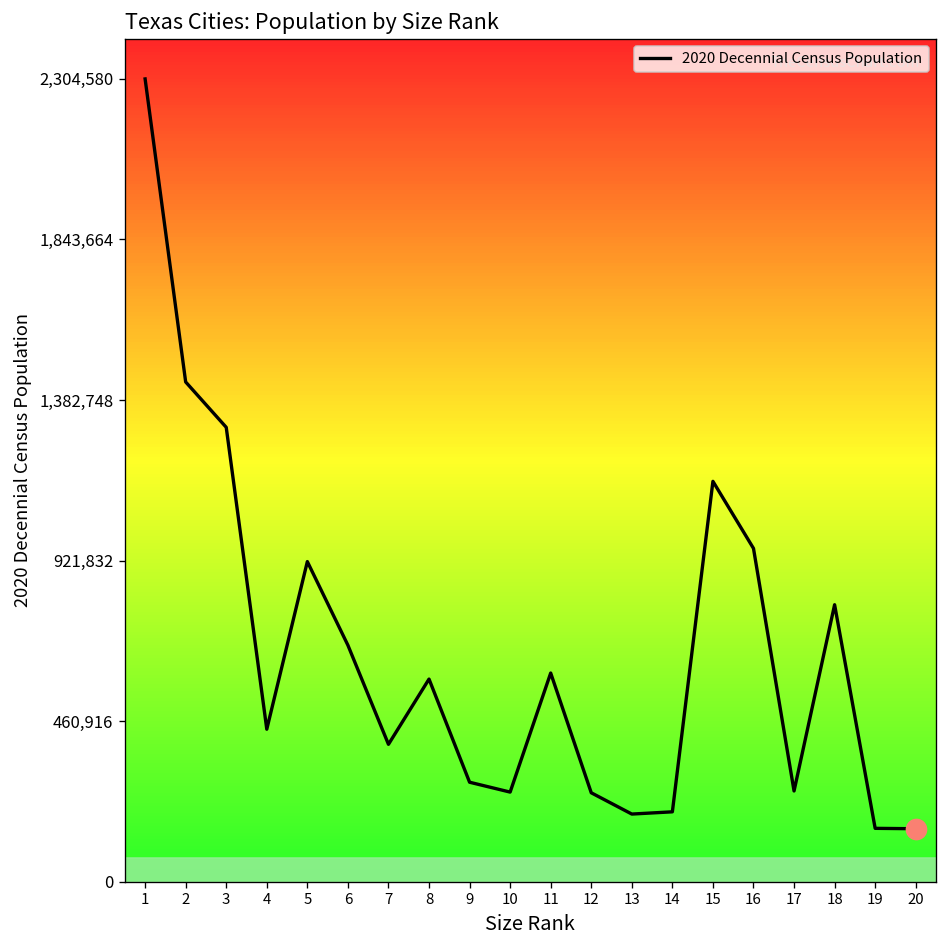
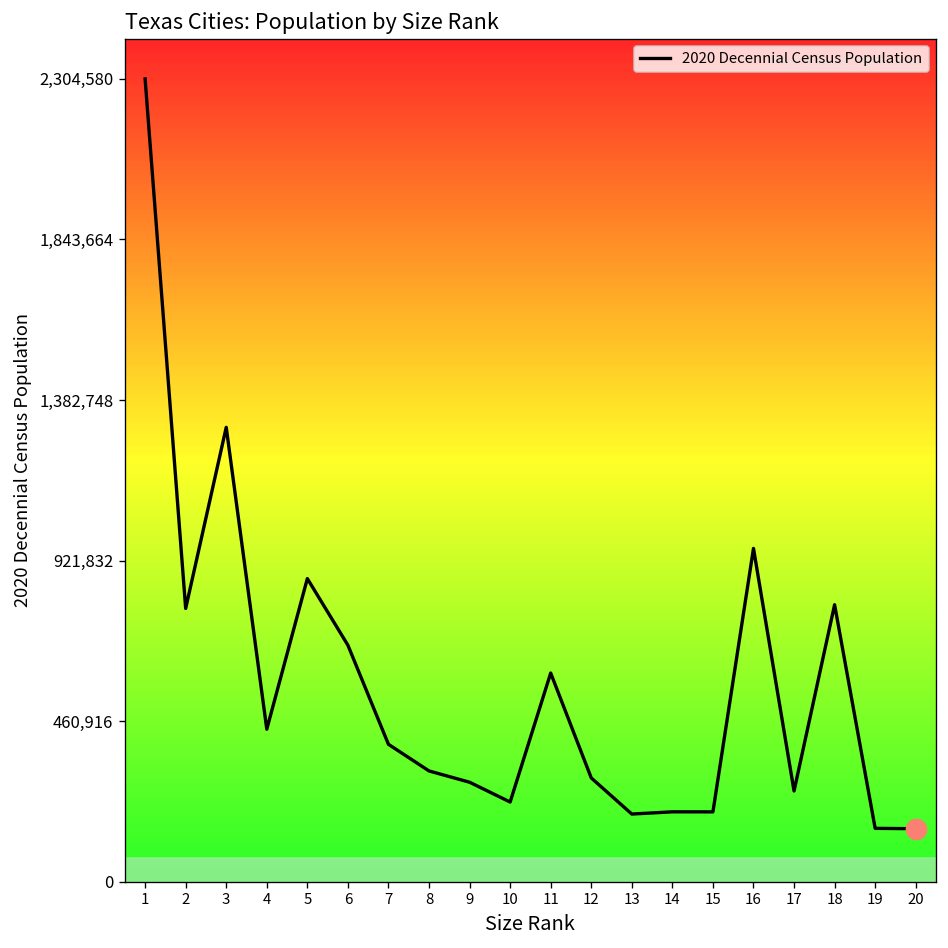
  {
    "2020 Decennial Census Population": {
      "1": "2,300,000",
-     "2": "1,430,000",
+     "2": "780,000",
      "3": "1,300,000",
      "4": "440,000",
-     "5": "920,000",
+     "5": "870,000",
      "6": "680,000",
      "7": "390,000",
-     "8": "580,000",
+     "8": "320,000",
      "9": "290,000",
-     "10": "260,000",
+     "10": "230,000",
      "11": "600,000",
-     "12": "260,000",
+     "12": "300,000",
      "13": "190,000",
      "14": "200,000",
-     "15": "1,150,000",
+     "15": "200,000",
      "16": "960,000",
      "17": "260,000",
      "18": "800,000",
      "19": "150,000"
    }
  }
